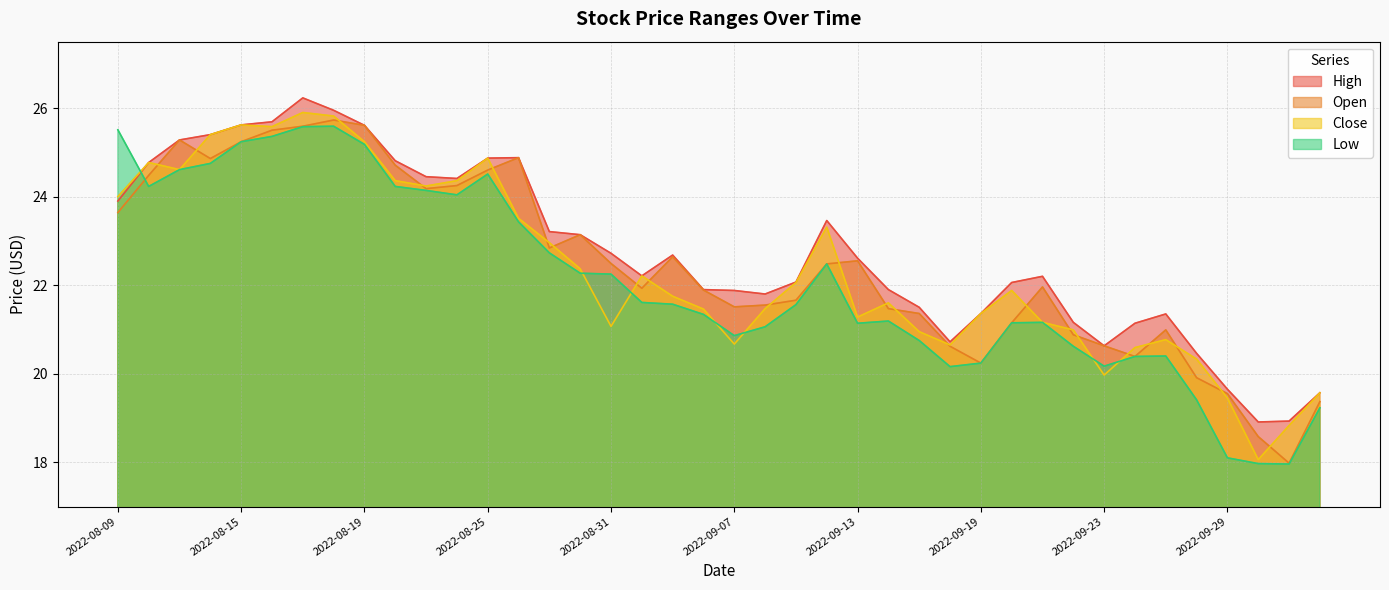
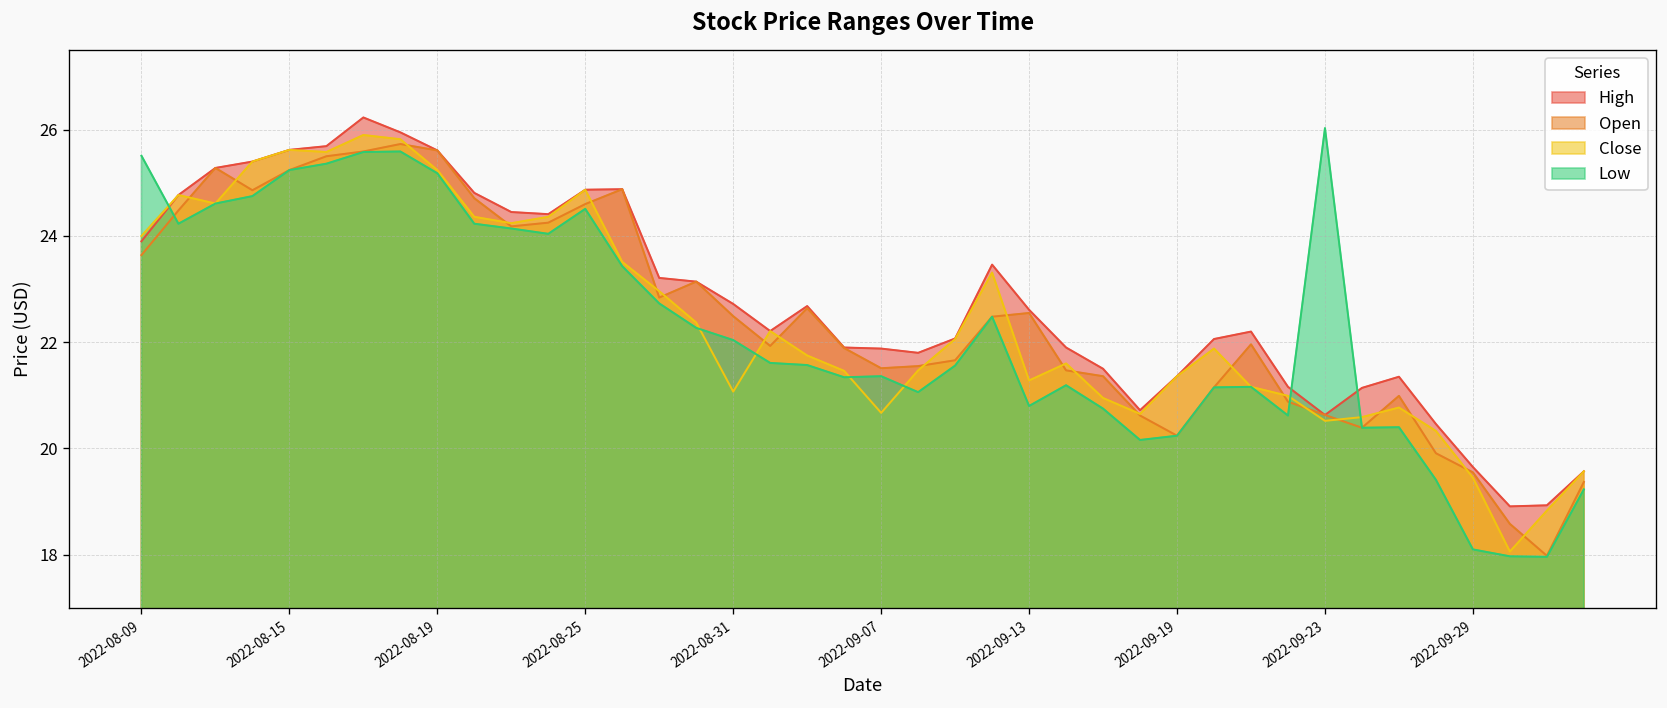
  {
    "Close": {
      "2022-08-09": 24.0,
      "2022-08-19": 25.2,
      "2022-08-31": 21.1,
      "2022-09-07": 20.7,
      "2022-09-13": 21.3,
-     "2022-09-23": 20.0,
+     "2022-09-23": 20.5,
      "2022-09-29": 19.5
    },
    "Low": {
      "2022-08-09": 25.5,
      "2022-08-19": 25.2,
      "2022-08-25": 24.5,
-     "2022-08-31": 22.3,
-     "2022-09-07": 20.9,
-     "2022-09-13": 21.1,
-     "2022-09-23": 20.2,
+     "2022-08-31": 22.0,
+     "2022-09-07": 21.4,
+     "2022-09-13": 20.8,
+     "2022-09-23": 26.0,
      "2022-09-29": 18.1
    }
  }
